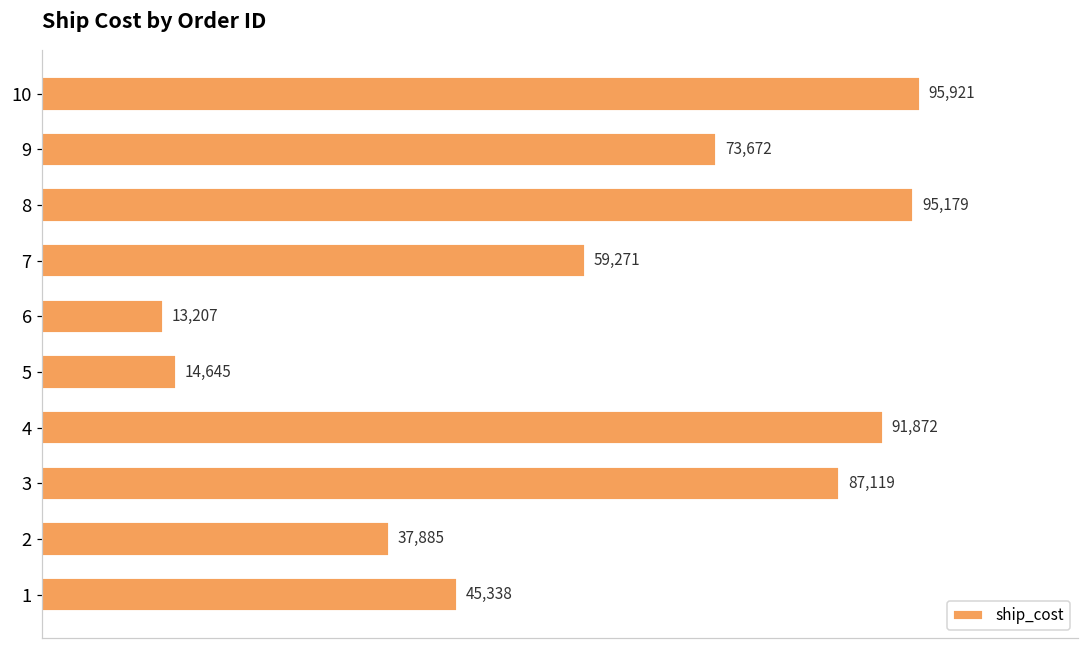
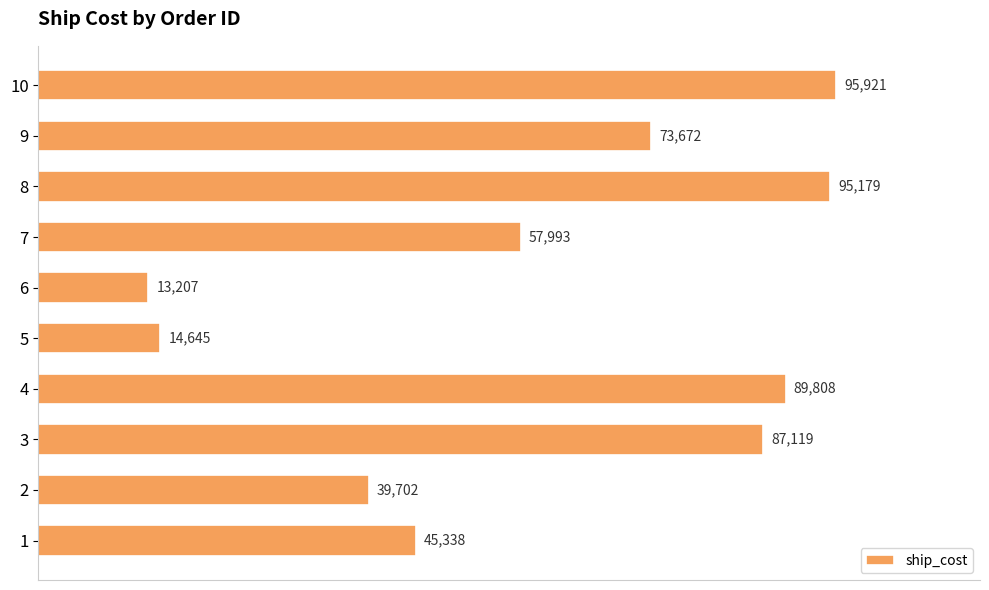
  {
    "10": "95,921",
    "9": "73,672",
    "8": "95,179",
-   "7": "59,271",
+   "7": "57,993",
    "6": "13,207",
    "5": "14,645",
-   "4": "91,872",
+   "4": "89,808",
    "3": "87,119",
-   "2": "37,885",
+   "2": "39,702",
    "1": "45,338"
  }
